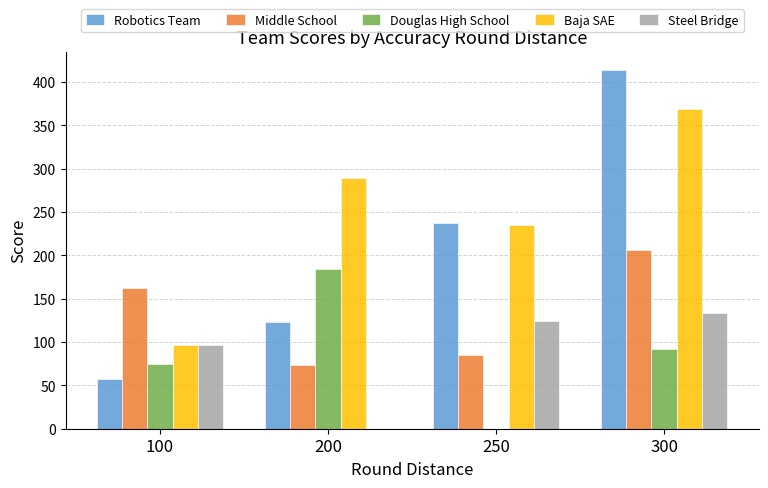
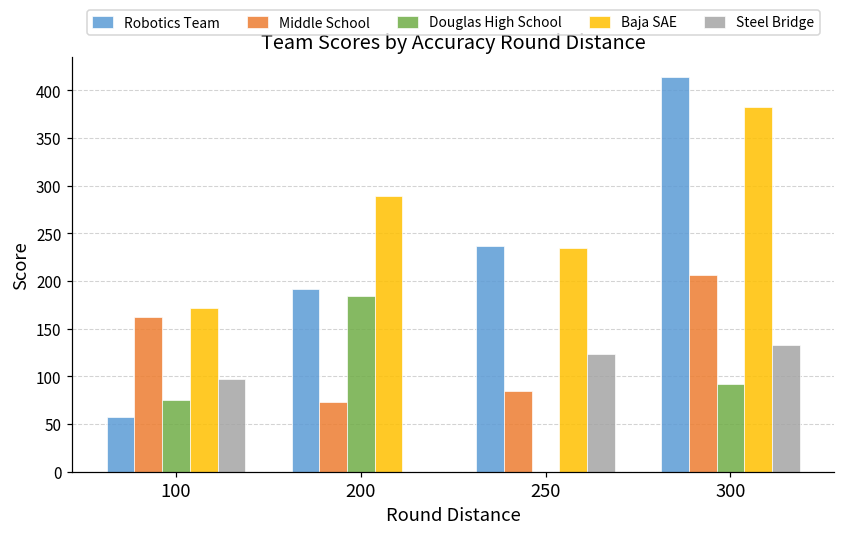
  {
    "Robotics Team": {
      "100": 60,
-     "200": 120,
+     "200": 190,
      "250": 240,
      "300": 410
    },
    "Middle School": {
      "100": 160,
      "200": 70,
      "250": 90,
      "300": 210
    },
    "Douglas High School": {
      "100": 80,
      "200": 180,
      "250": 0,
      "300": 90
    },
    "Baja SAE": {
-     "100": 100,
+     "100": 170,
      "200": 290,
      "250": 240,
-     "300": 370
+     "300": 380
    },
    "Steel Bridge": {
      "100": 100,
      "200": 0,
      "250": 120,
      "300": 130
    }
  }
